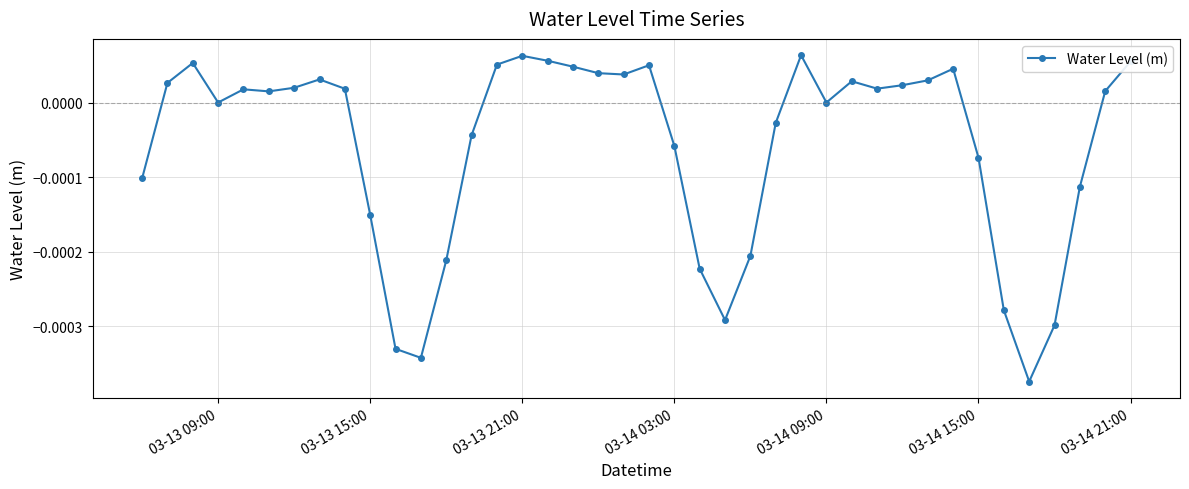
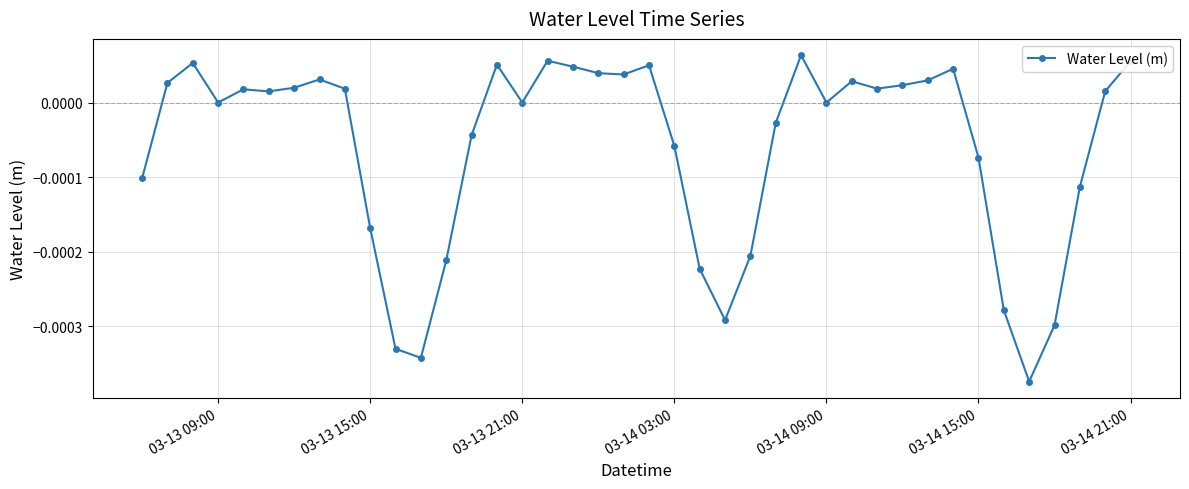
  {
    "03-13 09:00": 0.00000,
-   "03-13 15:00": -0.00015,
-   "03-13 21:00": 0.0001,
+   "03-13 15:00": -0.00017,
+   "03-13 21:00": 0.0000,
    "03-14 03:00": -0.00006,
    "03-14 09:00": 0.00000,
    "03-14 15:00": -0.00007
  }
